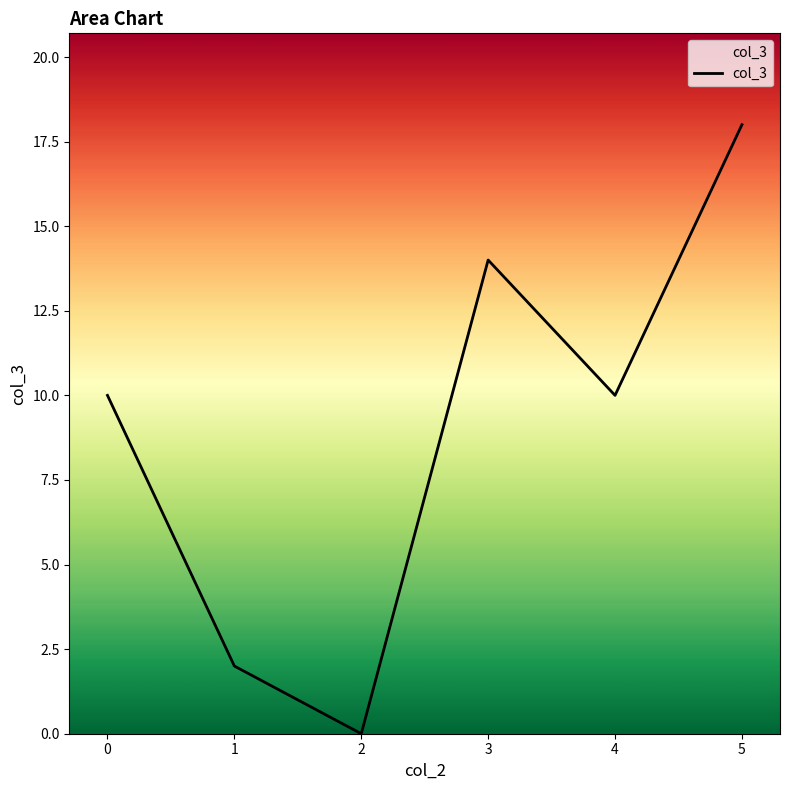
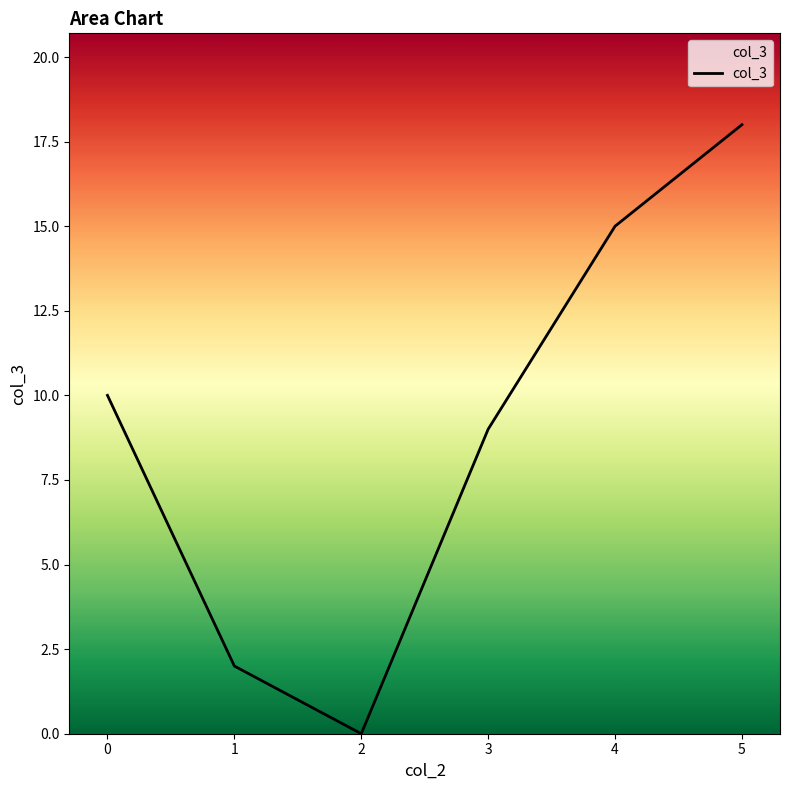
  {
    "0": 10,
    "1": 2,
    "2": 0,
-   "3": 14,
-   "4": 10,
+   "3": 9,
+   "4": 15,
    "5": 18
  }
